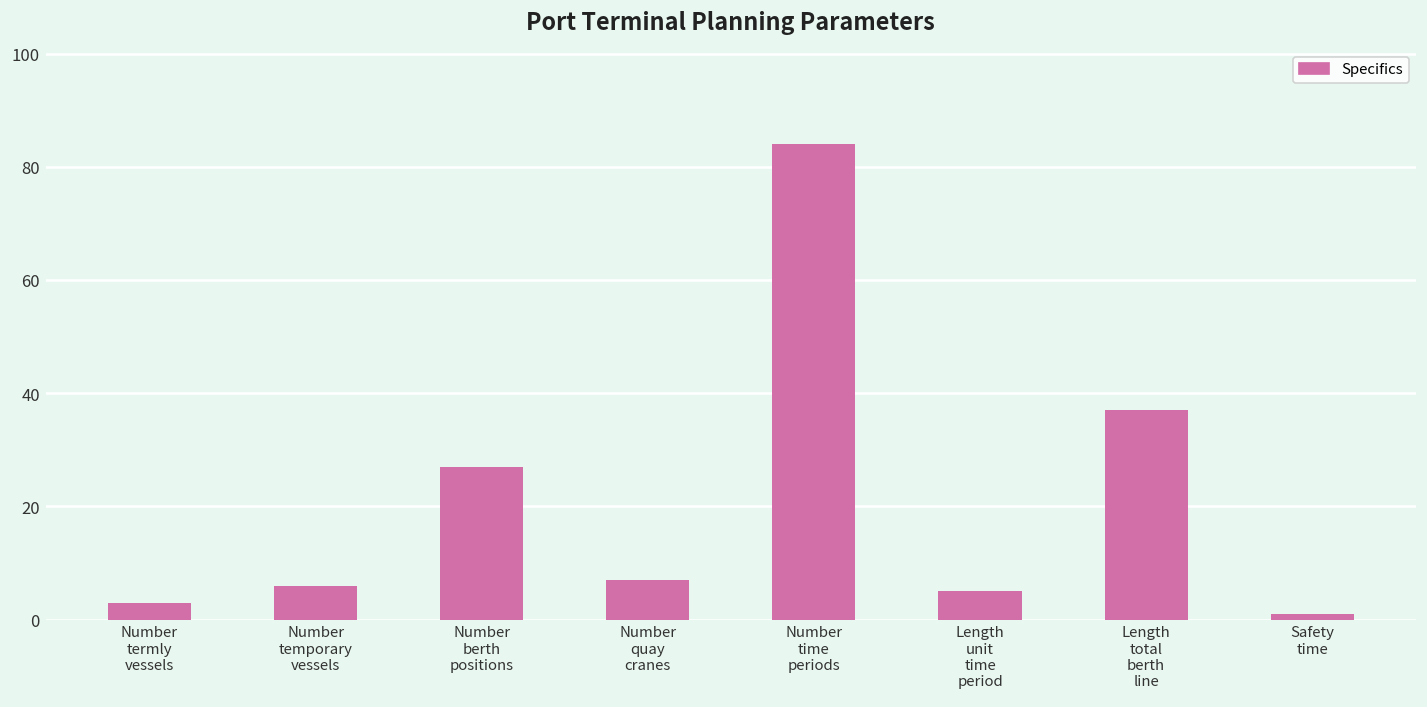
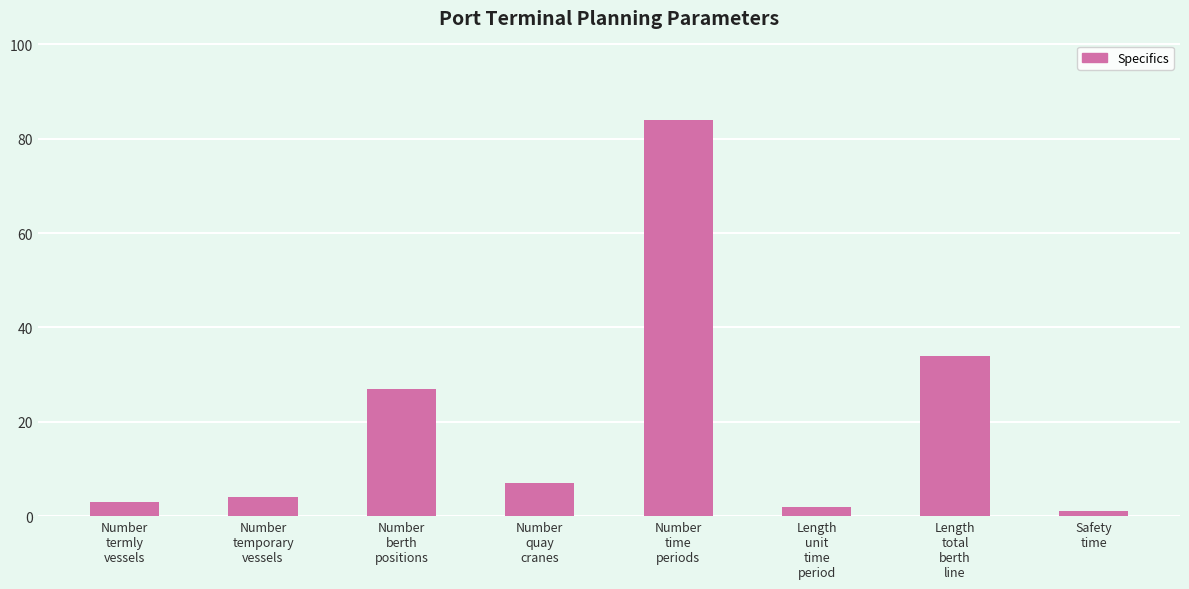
  {
    "Number termly vessels": 3,
-   "Number temporary vessels": 6,
+   "Number temporary vessels": 4,
    "Number berth positions": 27,
    "Number quay cranes": 7,
    "Number time periods": 84,
-   "Length unit time period": 5,
-   "Length total berth line": 37,
+   "Length unit time period": 2,
+   "Length total berth line": 34,
    "Safety time": 1
  }
